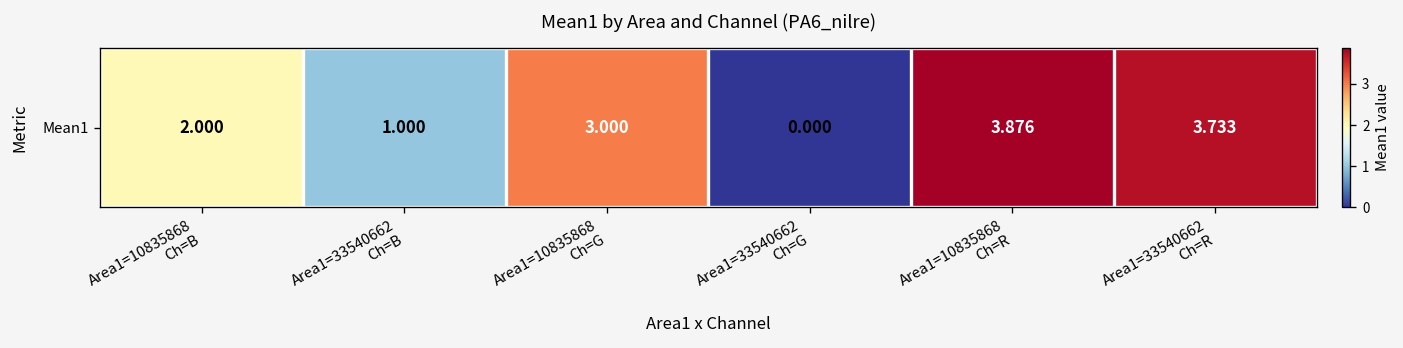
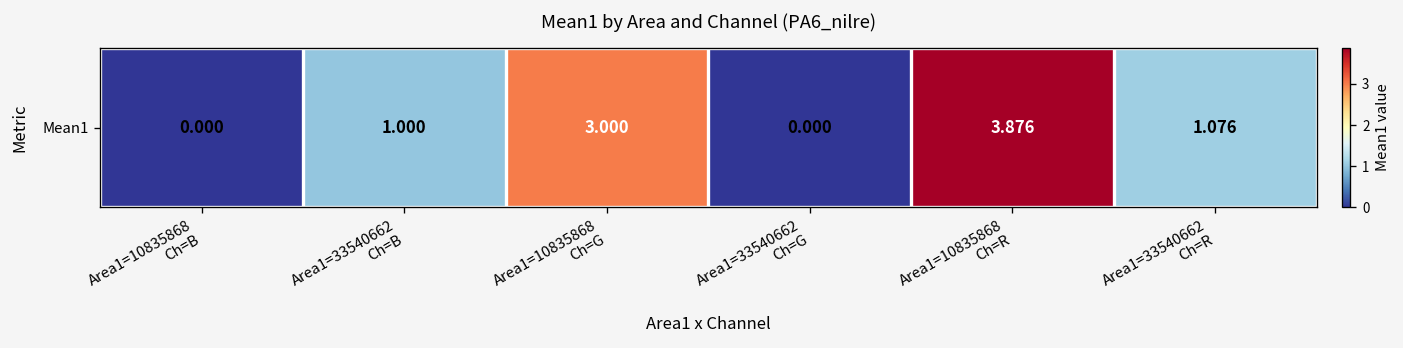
  {
    "Mean1": {
-     "Area1=10835868 Ch=B": 2.000,
+     "Area1=10835868 Ch=B": 0.000,
      "Area1=33540662 Ch=B": 1.000,
      "Area1=10835868 Ch=G": 3.000,
      "Area1=33540662 Ch=G": 0.000,
      "Area1=10835868 Ch=R": 3.876,
-     "Area1=33540662 Ch=R": 3.733
+     "Area1=33540662 Ch=R": 1.076
    }
  }
